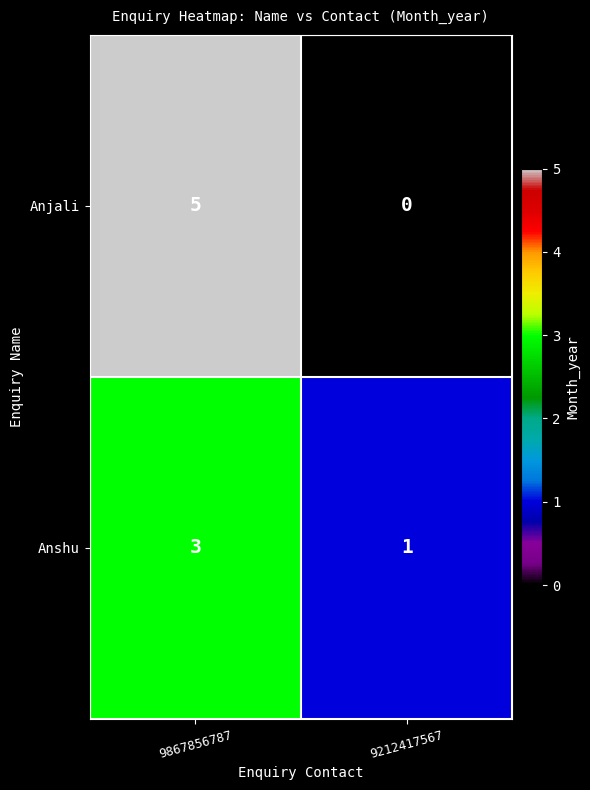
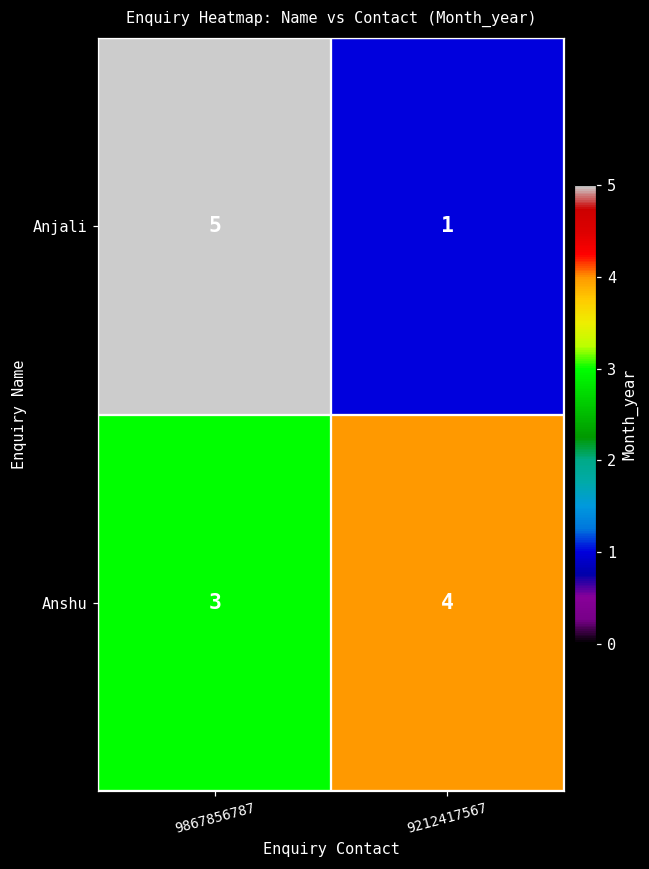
  {
    "Anjali": {
      "9867856787": 5,
-     "9212417567": 0
+     "9212417567": 1
    },
    "Anshu": {
      "9867856787": 3,
-     "9212417567": 1
+     "9212417567": 4
    }
  }
